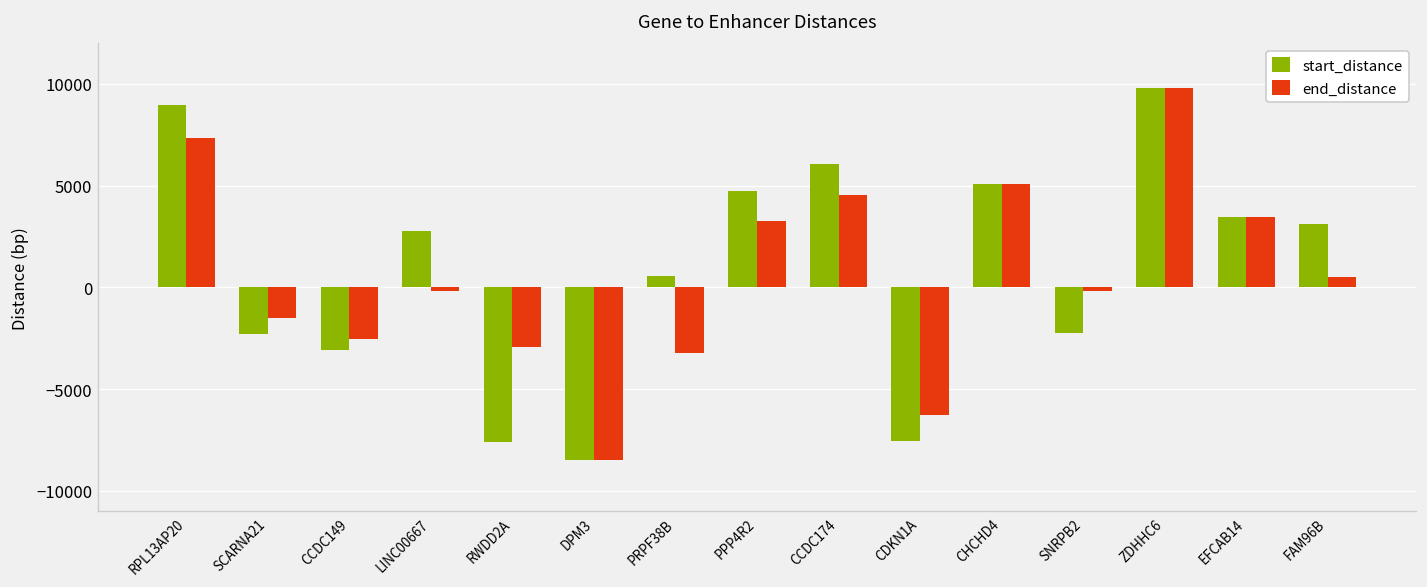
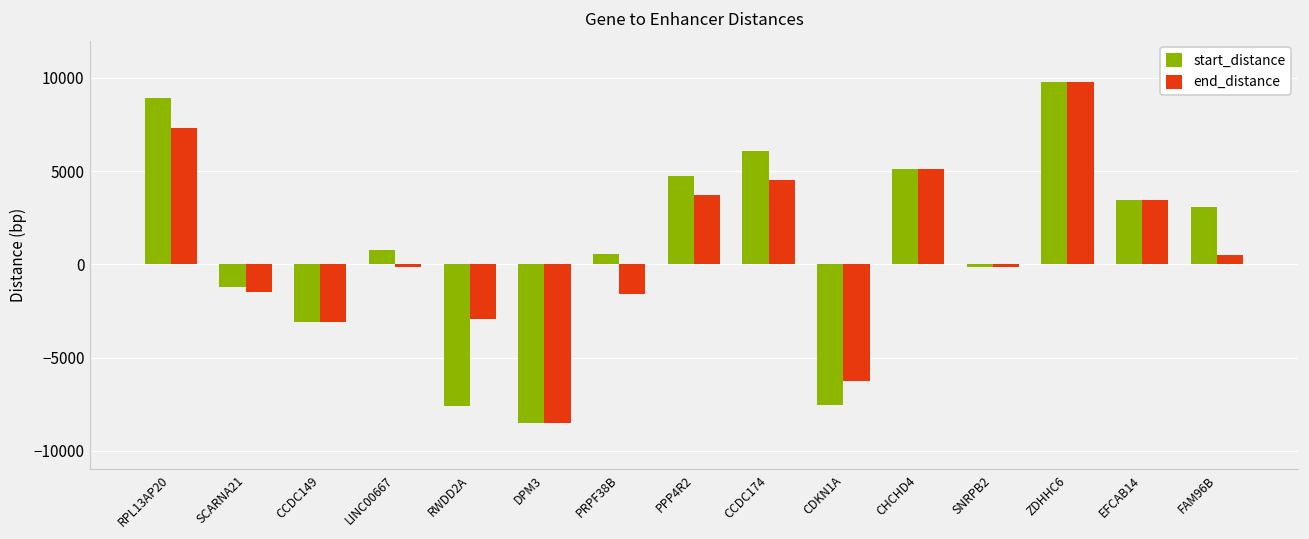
  {
    "start_distance": {
      "RPL13AP20": 8900,
-     "SCARNA21": -2300,
+     "SCARNA21": -1200,
      "CCDC149": -3100,
-     "LINC00667": 2800,
+     "LINC00667": 800,
      "RWDD2A": -7600,
      "DPM3": -8500,
      "PRPF38B": 600,
      "PPP4R2": 4700,
      "CCDC174": 6100,
      "CDKN1A": -7500,
      "CHCHD4": 5100,
-     "SNRPB2": -2200,
+     "SNRPB2": -200,
      "ZDHHC6": 9800,
      "EFCAB14": 3400,
      "FAM96B": 3100
    },
    "end_distance": {
      "RPL13AP20": 7300,
      "SCARNA21": -1500,
-     "CCDC149": -2500,
+     "CCDC149": -3100,
      "LINC00667": -200,
      "RWDD2A": -2900,
      "DPM3": -8500,
-     "PRPF38B": -3300,
-     "PPP4R2": 3200,
+     "PRPF38B": -1600,
+     "PPP4R2": 3700,
      "CCDC174": 4500,
      "CDKN1A": -6300,
      "CHCHD4": 5100,
      "SNRPB2": -200,
      "ZDHHC6": 9800,
      "EFCAB14": 3400,
      "FAM96B": 500
    }
  }
